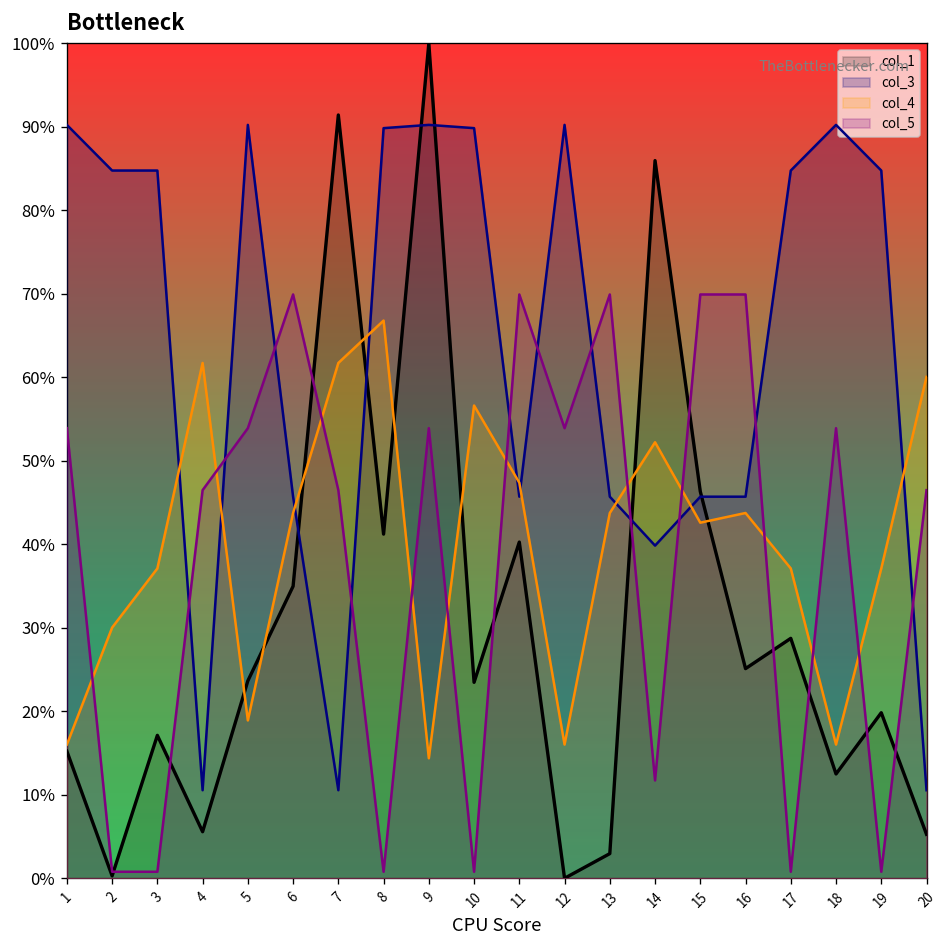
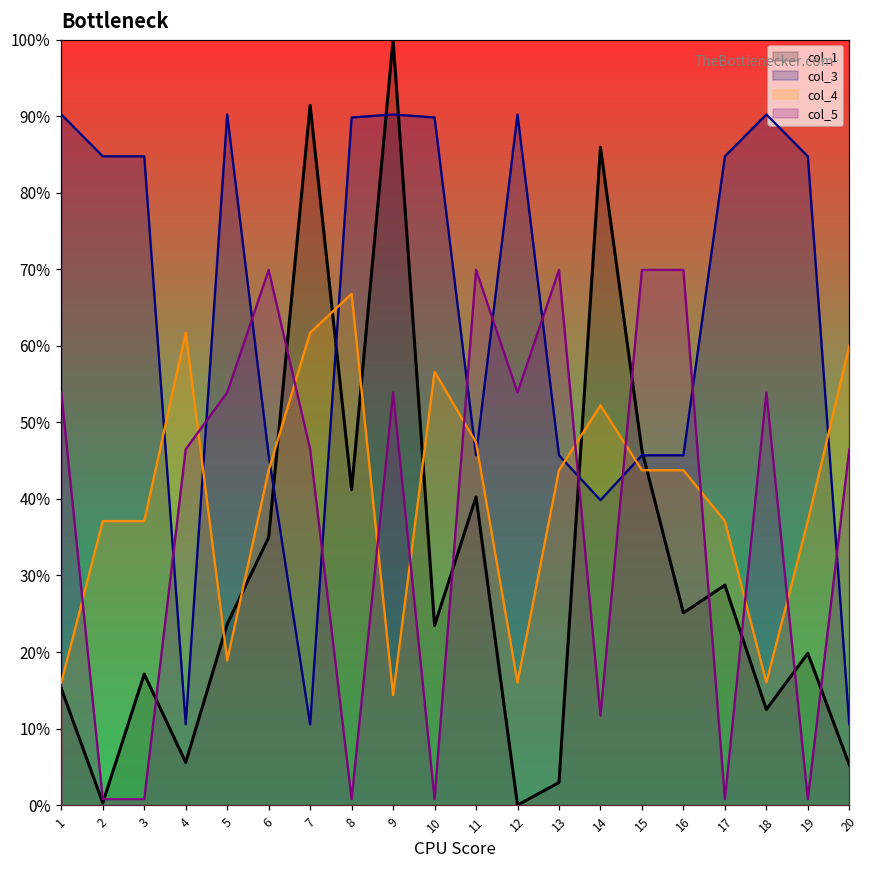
  {
    "col_4": {
      "1": "16%",
-     "2": "30%",
+     "2": "37%",
      "3": "37%",
      "4": "62%",
      "5": "19%",
      "6": "44%",
      "7": "62%",
      "8": "67%",
      "9": "14%",
      "10": "57%",
      "11": "47%",
      "12": "16%",
      "13": "44%",
      "14": "52%",
-     "15": "43%",
+     "15": "44%",
      "16": "44%",
      "17": "37%",
      "18": "16%",
      "19": "37%",
      "20": "60%"
    }
  }
